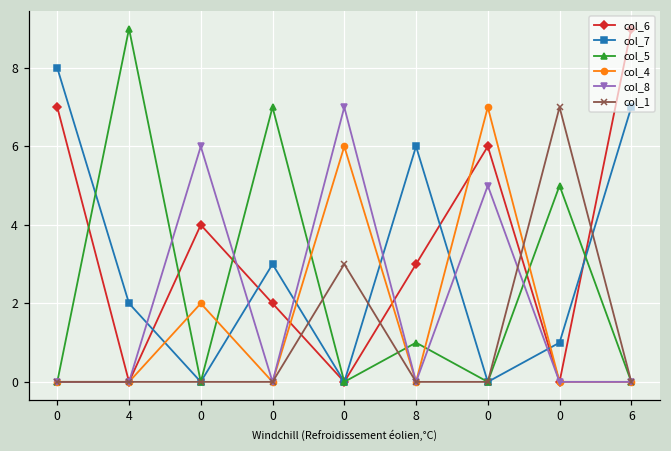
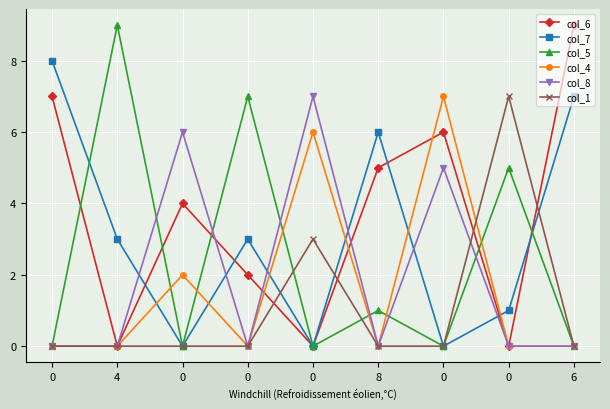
  {
    "col_6": {
-     "8": 3
+     "8": 5
    },
    "col_7": {
-     "4": 2,
+     "4": 3,
      "8": 6
    },
    "col_5": {
      "4": 9,
      "8": 1
    }
  }
